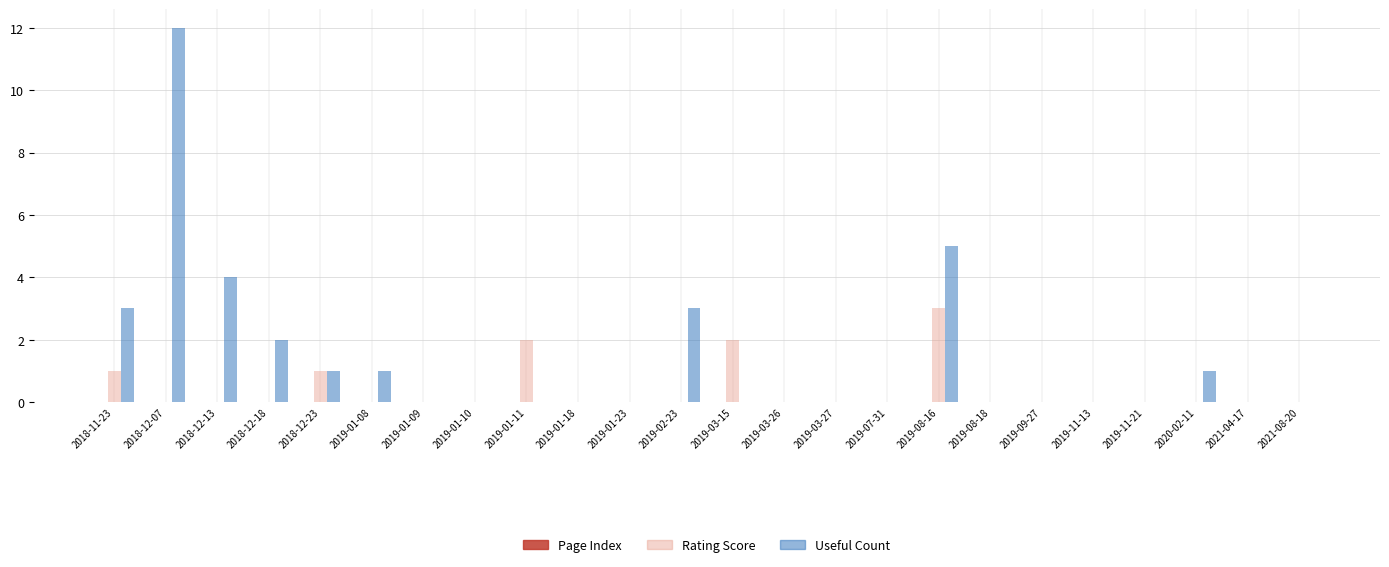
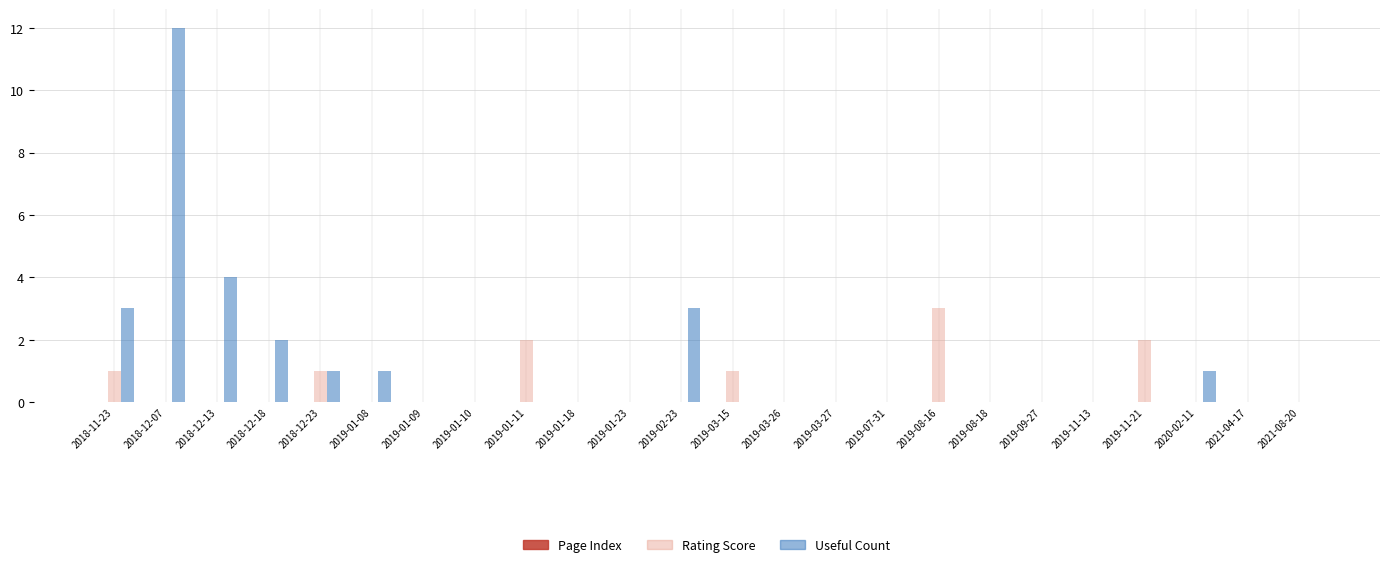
  {
    "Page Index": {
      "2018-11-23": 0,
      "2018-12-07": 0,
      "2018-12-13": 0,
      "2018-12-18": 0,
      "2018-12-23": 0,
      "2019-01-08": 0,
      "2019-01-09": 0,
      "2019-01-10": 0,
      "2019-01-11": 0,
      "2019-01-18": 0,
      "2019-01-23": 0,
      "2019-02-23": 0,
      "2019-03-15": 0,
      "2019-03-26": 0,
      "2019-03-27": 0,
      "2019-07-31": 0,
      "2019-08-16": 0,
      "2019-08-18": 0,
      "2019-09-27": 0,
      "2019-11-13": 0,
      "2019-11-21": 0,
      "2020-02-11": 0,
      "2021-04-17": 0,
      "2021-08-20": 0
    },
    "Rating Score": {
      "2018-11-23": 1,
      "2018-12-07": 0,
      "2018-12-13": 0,
      "2018-12-18": 0,
      "2018-12-23": 1,
      "2019-01-08": 0,
      "2019-01-09": 0,
      "2019-01-10": 0,
      "2019-01-11": 2,
      "2019-01-18": 0,
      "2019-01-23": 0,
      "2019-02-23": 0,
-     "2019-03-15": 2,
+     "2019-03-15": 1,
      "2019-03-26": 0,
      "2019-03-27": 0,
      "2019-07-31": 0,
      "2019-08-16": 3,
      "2019-08-18": 0,
      "2019-09-27": 0,
      "2019-11-13": 0,
-     "2019-11-21": 0,
+     "2019-11-21": 2,
      "2020-02-11": 0,
      "2021-04-17": 0,
      "2021-08-20": 0
    },
    "Useful Count": {
      "2018-11-23": 3,
      "2018-12-07": 12,
      "2018-12-13": 4,
      "2018-12-18": 2,
      "2018-12-23": 1,
      "2019-01-08": 1,
      "2019-01-09": 0,
      "2019-01-10": 0,
      "2019-01-11": 0,
      "2019-01-18": 0,
      "2019-01-23": 0,
      "2019-02-23": 3,
      "2019-03-15": 0,
      "2019-03-26": 0,
      "2019-03-27": 0,
      "2019-07-31": 0,
-     "2019-08-16": 5,
+     "2019-08-16": 0,
      "2019-08-18": 0,
      "2019-09-27": 0,
      "2019-11-13": 0,
      "2019-11-21": 0,
      "2020-02-11": 1,
      "2021-04-17": 0,
      "2021-08-20": 0
    }
  }
